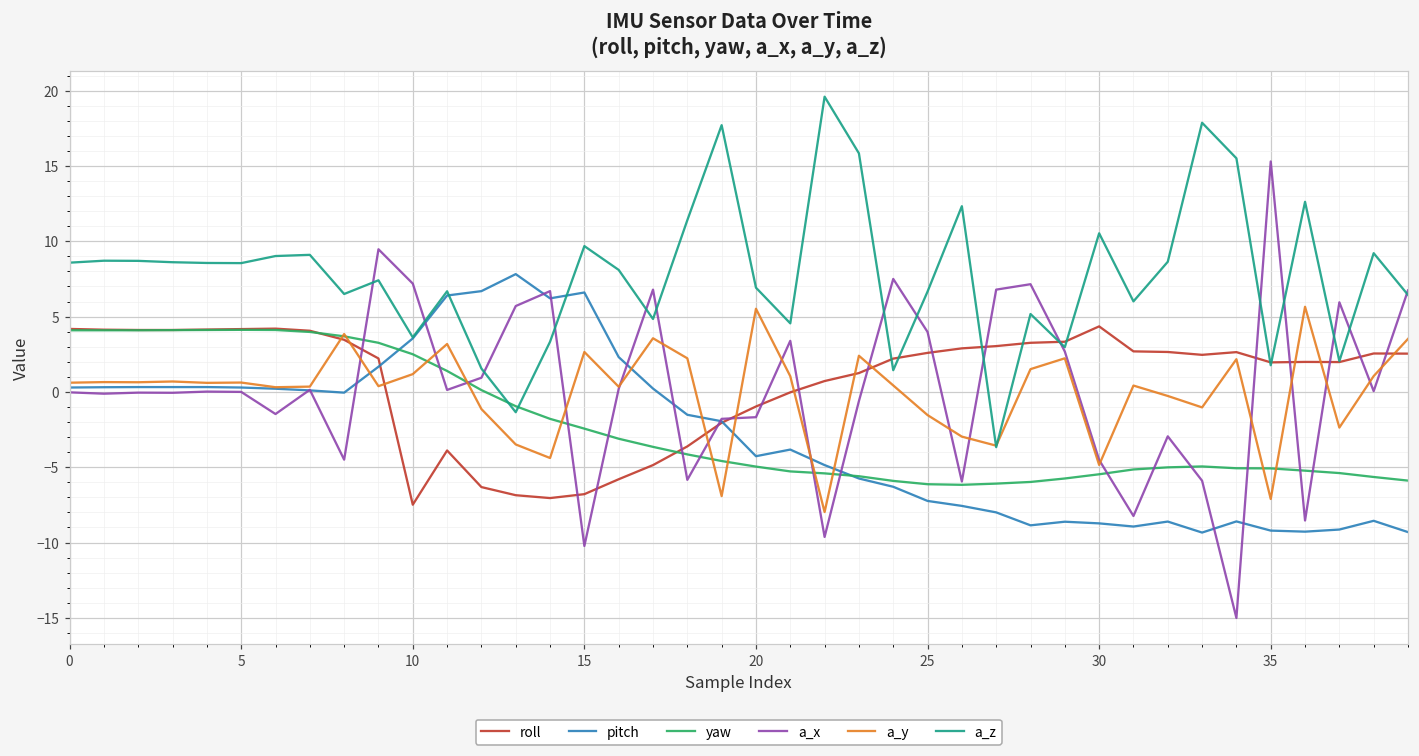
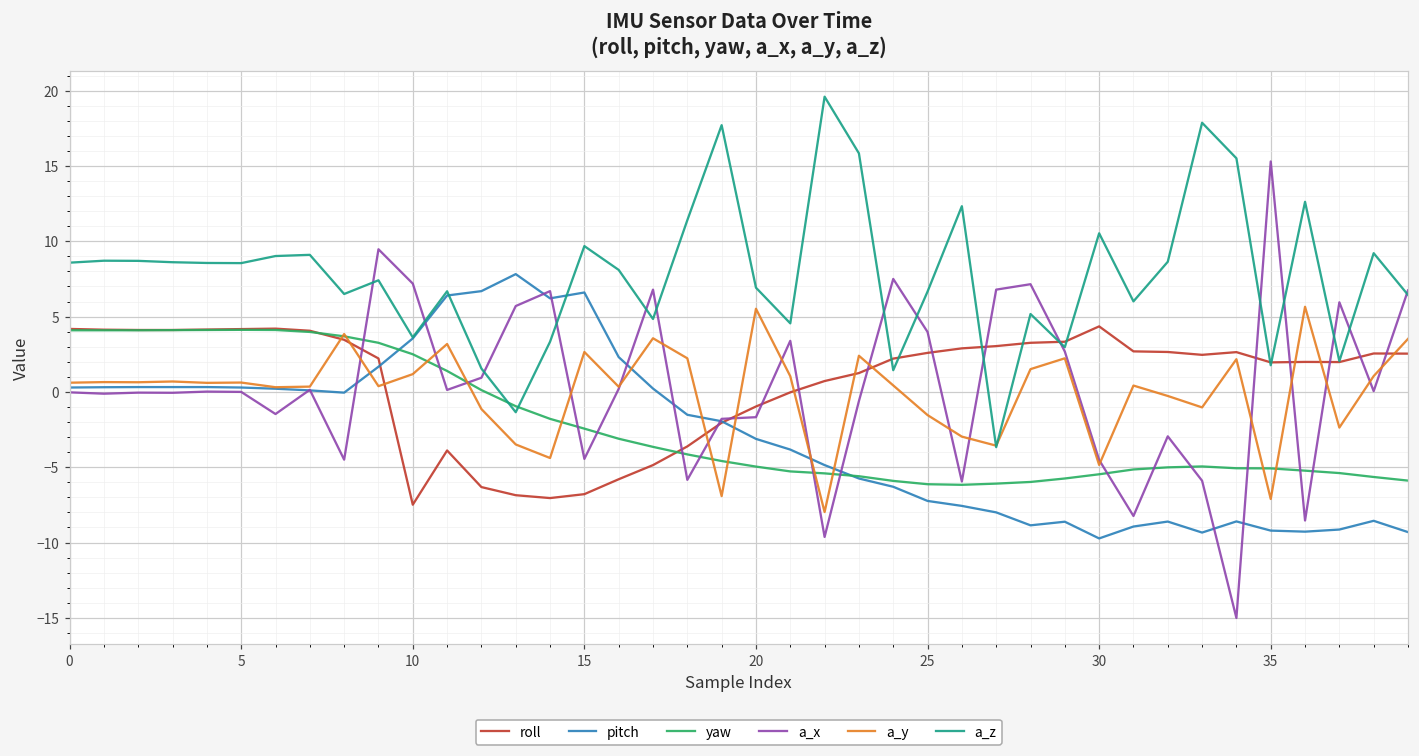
  {
    "roll": {
      "10": -7.5,
      "15": -6.8,
      "20": -1.0,
      "25": 2.6,
      "30": 4.4,
      "35": 2.0
    },
    "pitch": {
      "0": 0.3,
      "5": 0.3,
      "15": 6.6,
-     "20": -4.3,
+     "20": -3.1,
      "25": -7.2,
-     "30": -8.7,
+     "30": -9.7,
      "35": -9.2
    },
    "a_x": {
      "0": 0.0,
      "5": 0.0,
      "10": 7.2,
-     "15": -10.2,
+     "15": -4.5,
      "20": -1.7,
      "25": 4.0,
      "30": -4.5,
      "35": 15.3
    },
    "a_y": {
      "0": 0.6,
      "5": 0.6,
      "10": 1.2,
      "15": 2.7,
      "20": 5.5,
      "25": -1.5,
      "30": -4.9,
      "35": -7.1
    }
  }
